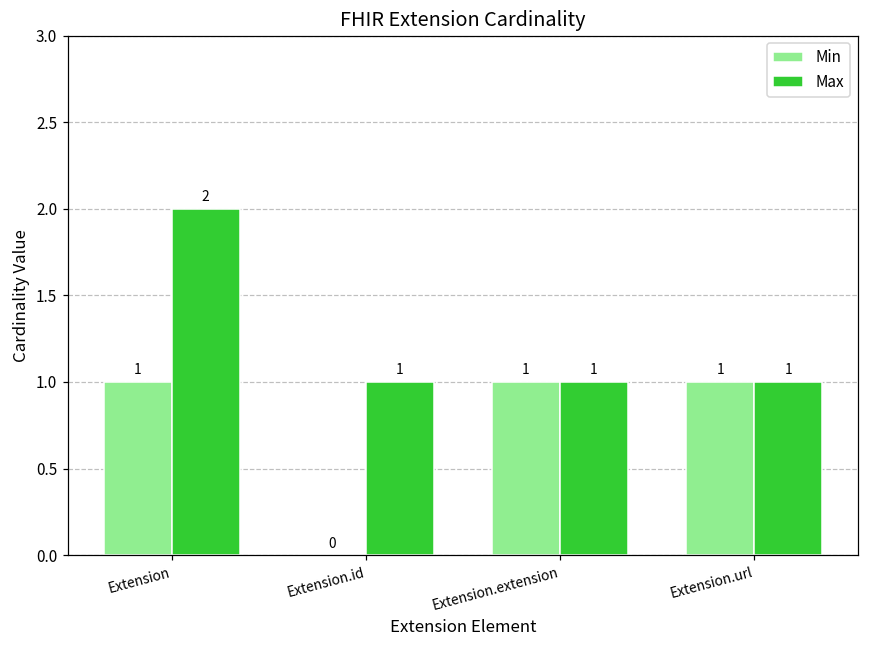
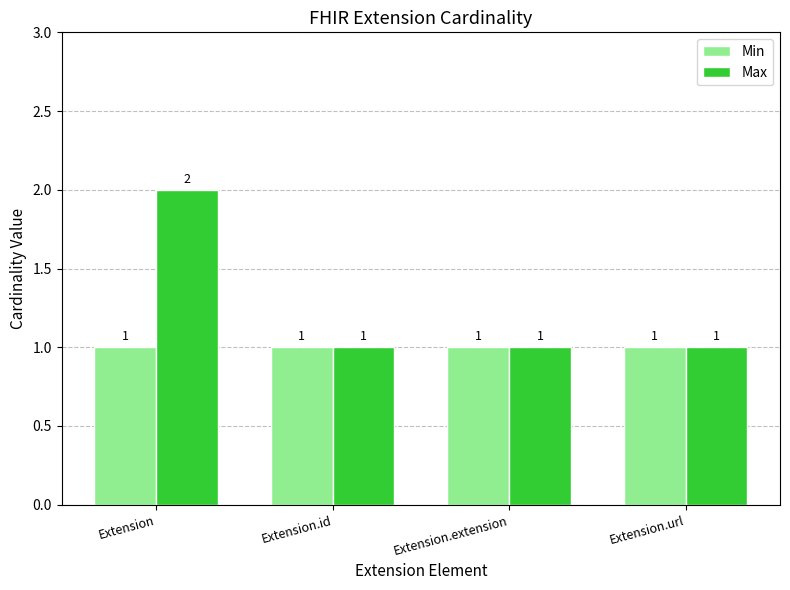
  {
    "Min": {
      "Extension": 1,
-     "Extension.id": 0,
+     "Extension.id": 1,
      "Extension.extension": 1,
      "Extension.url": 1
    },
    "Max": {
      "Extension": 2,
      "Extension.id": 1,
      "Extension.extension": 1,
      "Extension.url": 1
    }
  }
